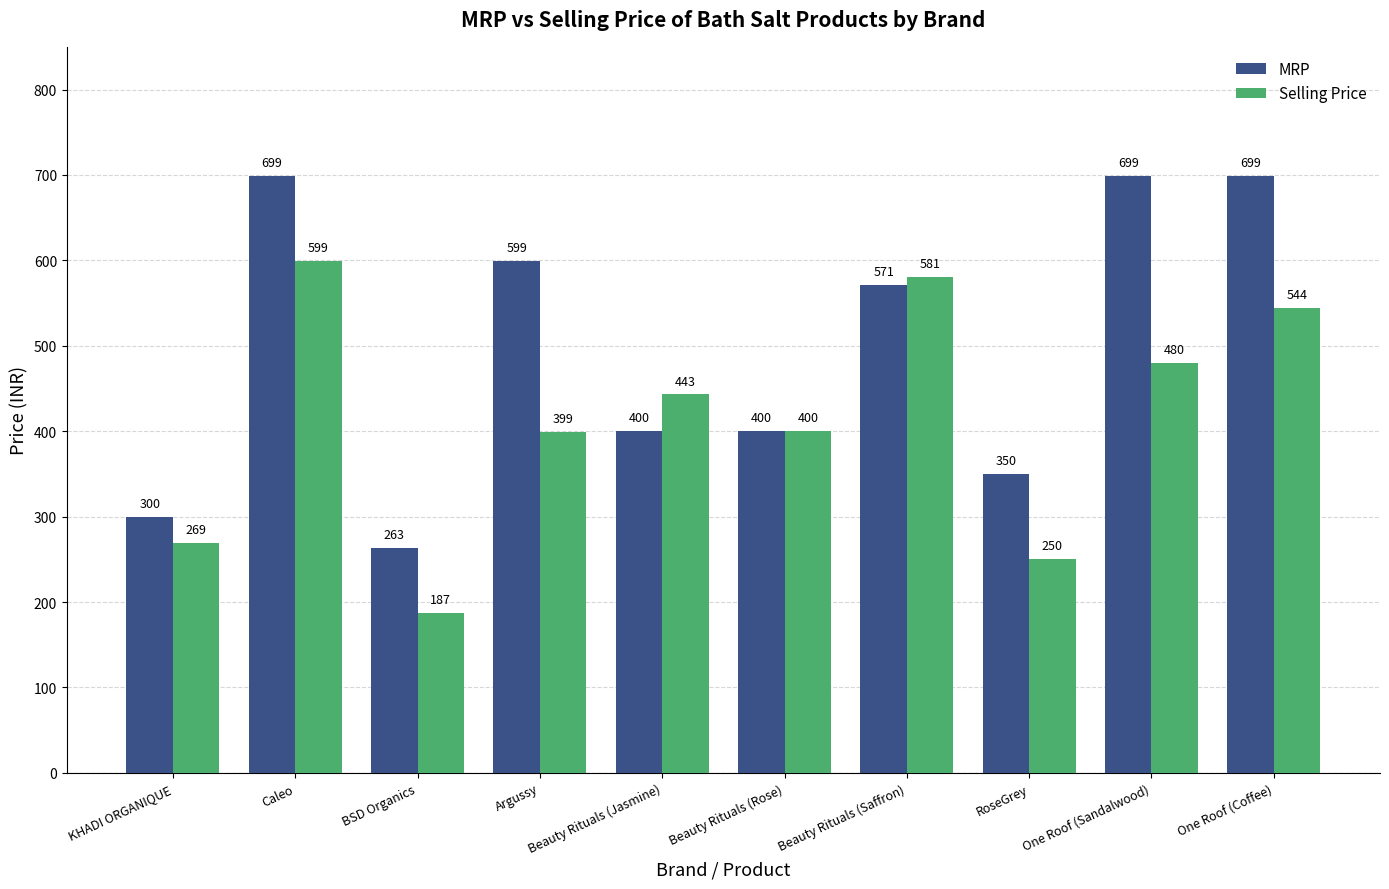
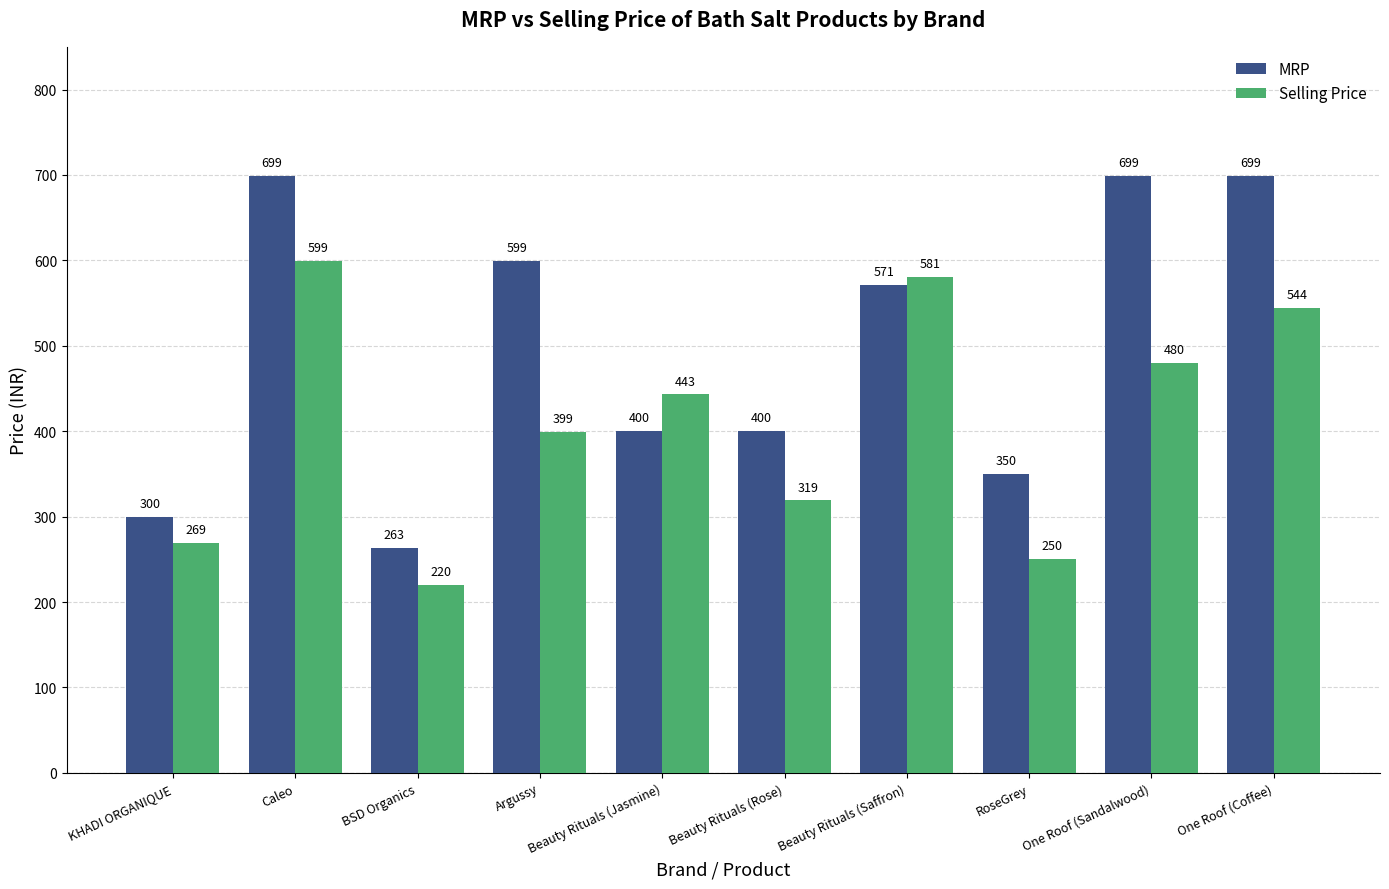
  {
    "MRP": {
      "KHADI ORGANIQUE": 300,
      "Caleo": 699,
      "BSD Organics": 263,
      "Argussy": 599,
      "Beauty Rituals (Jasmine)": 400,
      "Beauty Rituals (Rose)": 400,
      "Beauty Rituals (Saffron)": 571,
      "RoseGrey": 350,
      "One Roof (Sandalwood)": 699,
      "One Roof (Coffee)": 699
    },
    "Selling Price": {
      "KHADI ORGANIQUE": 269,
      "Caleo": 599,
-     "BSD Organics": 187,
+     "BSD Organics": 220,
      "Argussy": 399,
      "Beauty Rituals (Jasmine)": 443,
-     "Beauty Rituals (Rose)": 400,
+     "Beauty Rituals (Rose)": 319,
      "Beauty Rituals (Saffron)": 581,
      "RoseGrey": 250,
      "One Roof (Sandalwood)": 480,
      "One Roof (Coffee)": 544
    }
  }
